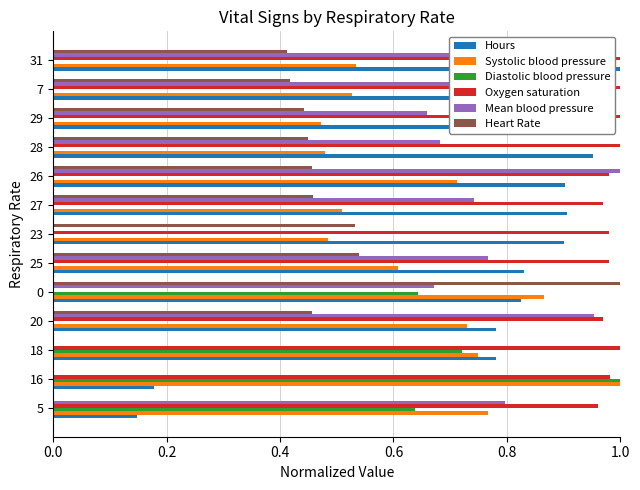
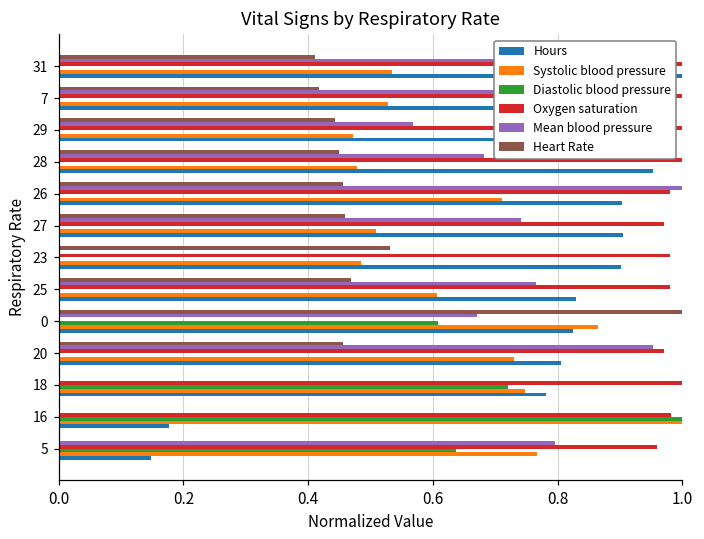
  {
    "Hours": {
      "31": 1.00,
      "28": 0.95,
      "26": 0.90,
      "27": 0.91,
      "23": 0.90,
      "25": 0.83,
      "0": 0.82,
-     "20": 0.78,
+     "20": 0.81,
      "18": 0.78,
      "16": 0.18,
      "5": 0.15
    },
    "Systolic blood pressure": {
      "31": 0.53,
      "7": 0.53,
      "29": 0.47,
      "28": 0.48,
      "26": 0.71,
      "27": 0.51,
      "23": 0.48,
      "25": 0.61,
      "0": 0.87,
      "20": 0.73,
      "18": 0.75,
      "16": 1.00,
      "5": 0.77
    },
    "Diastolic blood pressure": {
      "31": 0.00,
      "7": 0.00,
      "29": 0.00,
      "28": 0.00,
      "26": 0.00,
      "27": 0.00,
      "23": 0.00,
      "25": 0.00,
-     "0": 0.64,
+     "0": 0.61,
      "20": 0.00,
      "18": 0.72,
      "16": 1.00,
      "5": 0.64
    },
    "Oxygen saturation": {
      "31": 1.00,
      "7": 1.00,
      "29": 1.00,
      "28": 1.00,
      "26": 0.98,
      "27": 0.97,
      "23": 0.98,
      "25": 0.98,
      "0": 0.00,
      "20": 0.97,
      "18": 1.00,
      "16": 0.98,
      "5": 0.96
    },
    "Mean blood pressure": {
-     "29": 0.66,
+     "29": 0.57,
      "28": 0.68,
      "26": 1.00,
      "27": 0.74,
      "23": 0.00,
      "25": 0.77,
      "0": 0.67,
      "20": 0.95,
      "18": 0.00,
      "16": 0.00,
      "5": 0.80
    },
    "Heart Rate": {
      "31": 0.41,
      "7": 0.42,
      "29": 0.44,
      "28": 0.45,
      "26": 0.46,
      "27": 0.46,
      "23": 0.53,
-     "25": 0.54,
+     "25": 0.47,
      "0": 1.00,
      "20": 0.46,
      "18": 0.00,
      "16": 0.00,
      "5": 0.00
    }
  }
